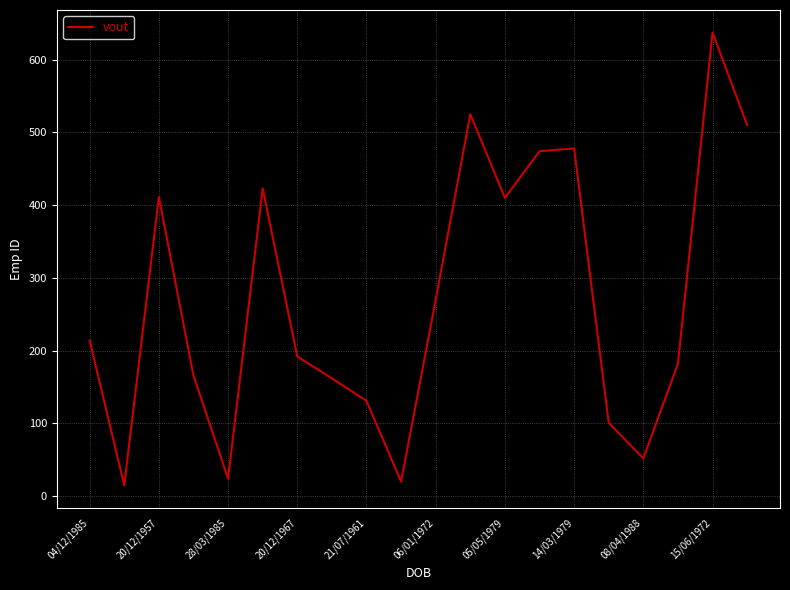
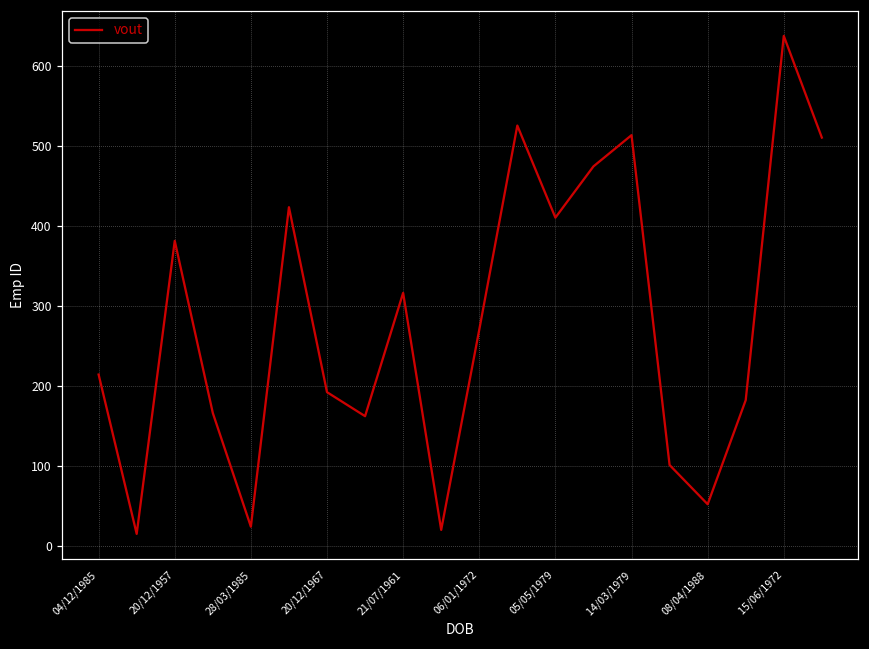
  {
    "04/12/1985": 210,
-   "20/12/1957": 410,
+   "20/12/1957": 380,
    "28/03/1985": 20,
    "20/12/1967": 190,
-   "21/07/1961": 130,
+   "21/07/1961": 320,
    "06/01/1972": 270,
    "05/05/1979": 410,
-   "14/03/1979": 480,
+   "14/03/1979": 510,
    "08/04/1988": 50,
    "15/06/1972": 640
  }
